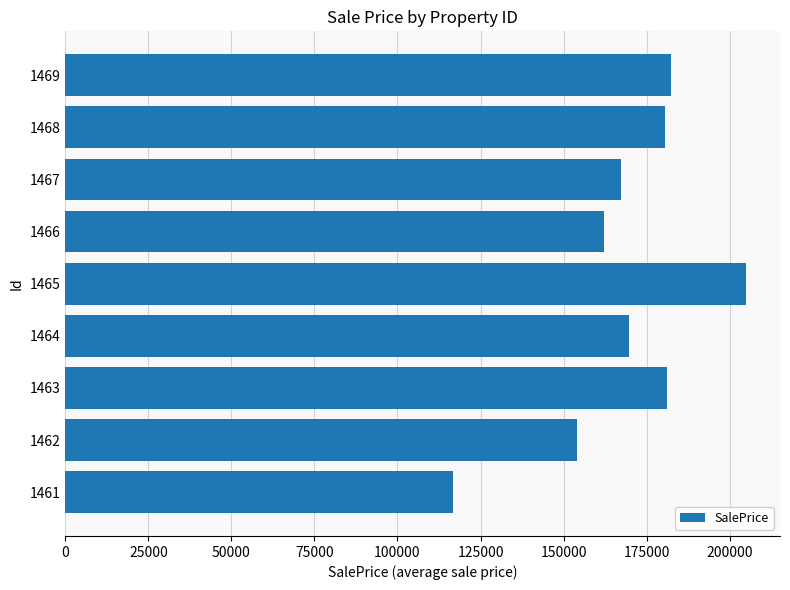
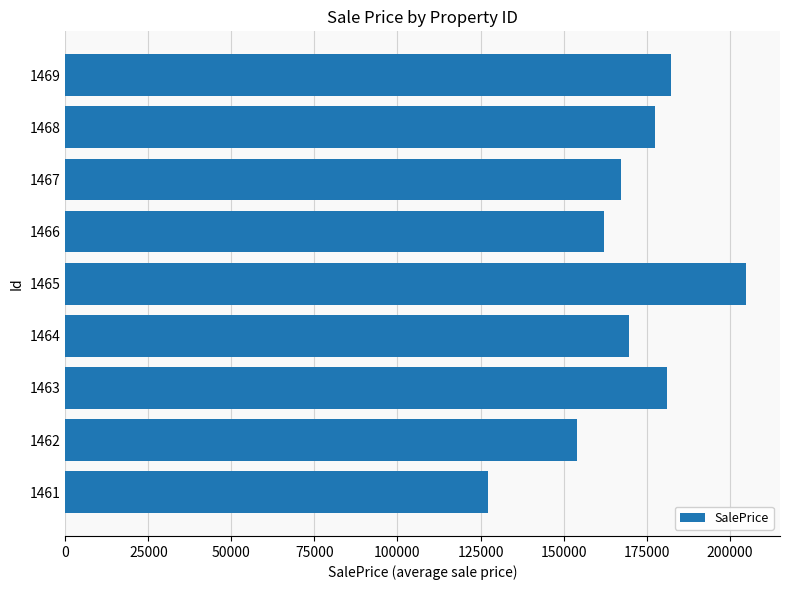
  {
    "1469": 182000,
-   "1468": 180000,
+   "1468": 177000,
    "1467": 167000,
    "1466": 162000,
    "1465": 205000,
    "1464": 170000,
    "1463": 181000,
    "1462": 154000,
-   "1461": 117000
+   "1461": 127000
  }
